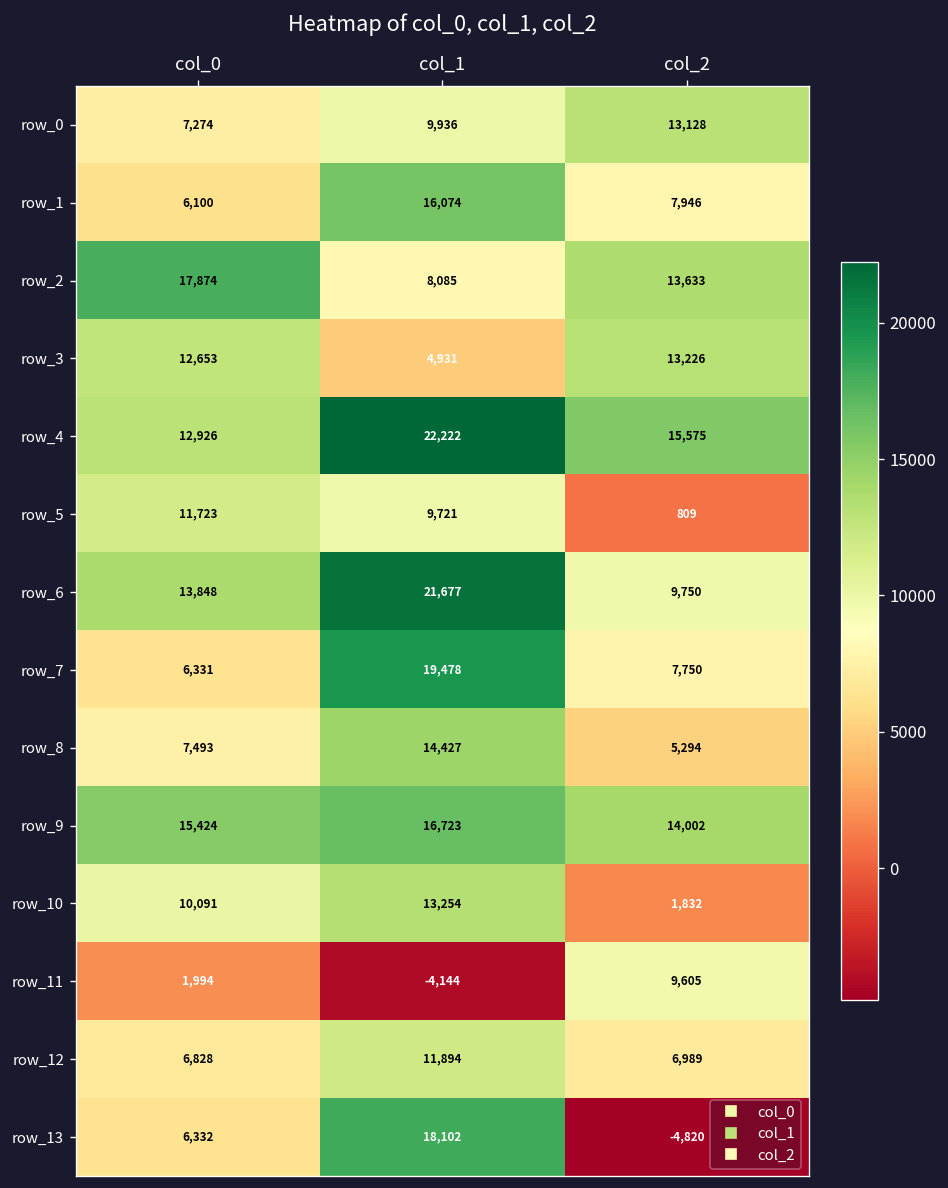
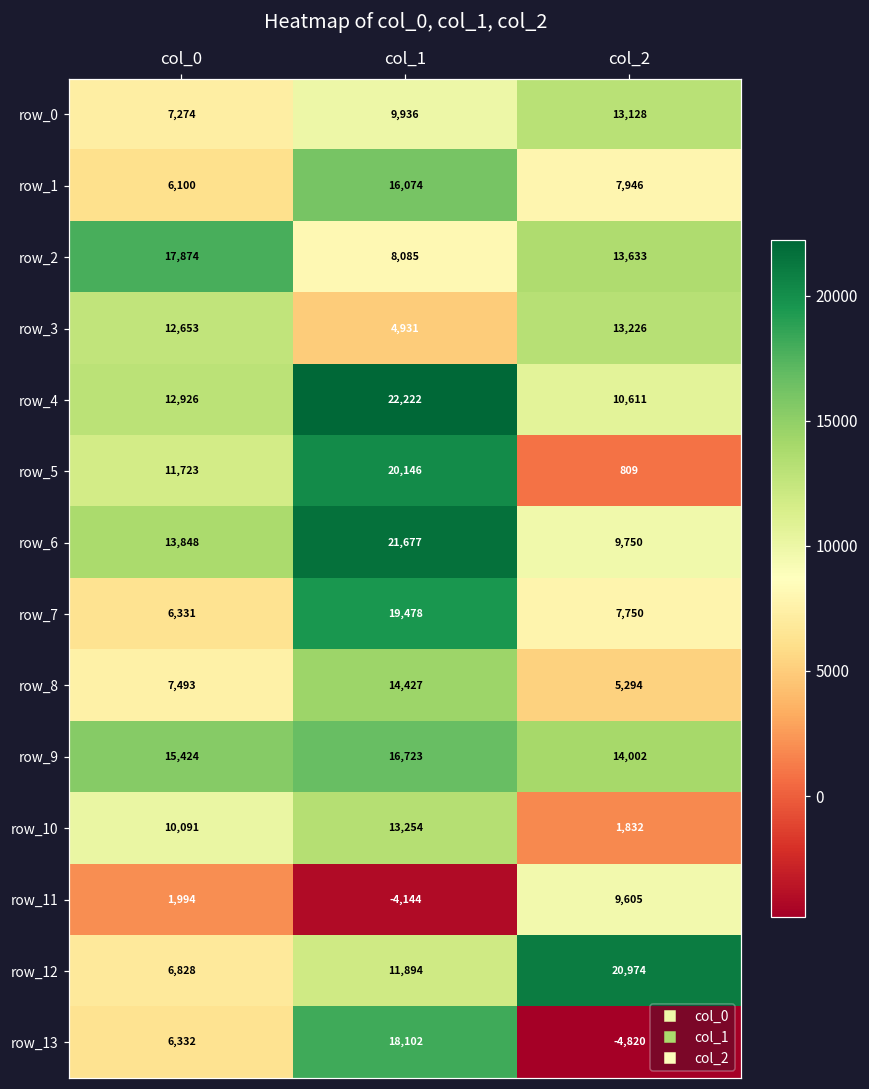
  {
    "row_0": {
      "col_0": "7,274",
      "col_1": "9,936",
      "col_2": "13,128"
    },
    "row_1": {
      "col_0": "6,100",
      "col_1": "16,074",
      "col_2": "7,946"
    },
    "row_2": {
      "col_0": "17,874",
      "col_1": "8,085",
      "col_2": "13,633"
    },
    "row_3": {
      "col_0": "12,653",
      "col_1": "4,931",
      "col_2": "13,226"
    },
    "row_4": {
      "col_0": "12,926",
      "col_1": "22,222",
-     "col_2": "15,575"
+     "col_2": "10,611"
    },
    "row_5": {
      "col_0": "11,723",
-     "col_1": "9,721",
+     "col_1": "20,146",
      "col_2": "809"
    },
    "row_6": {
      "col_0": "13,848",
      "col_1": "21,677",
      "col_2": "9,750"
    },
    "row_7": {
      "col_0": "6,331",
      "col_1": "19,478",
      "col_2": "7,750"
    },
    "row_8": {
      "col_0": "7,493",
      "col_1": "14,427",
      "col_2": "5,294"
    },
    "row_9": {
      "col_0": "15,424",
      "col_1": "16,723",
      "col_2": "14,002"
    },
    "row_10": {
      "col_0": "10,091",
      "col_1": "13,254",
      "col_2": "1,832"
    },
    "row_11": {
      "col_0": "1,994",
      "col_1": "-4,144",
      "col_2": "9,605"
    },
    "row_12": {
      "col_0": "6,828",
      "col_1": "11,894",
-     "col_2": "6,989"
+     "col_2": "20,974"
    },
    "row_13": {
      "col_0": "6,332",
      "col_1": "18,102",
      "col_2": "-4,820"
    }
  }
